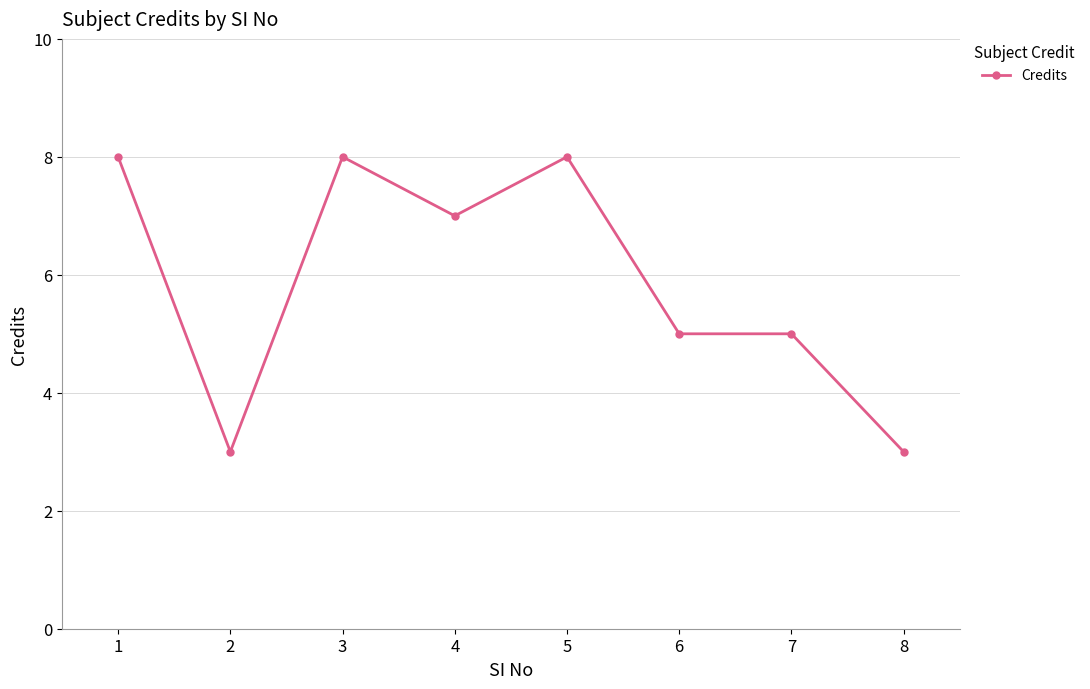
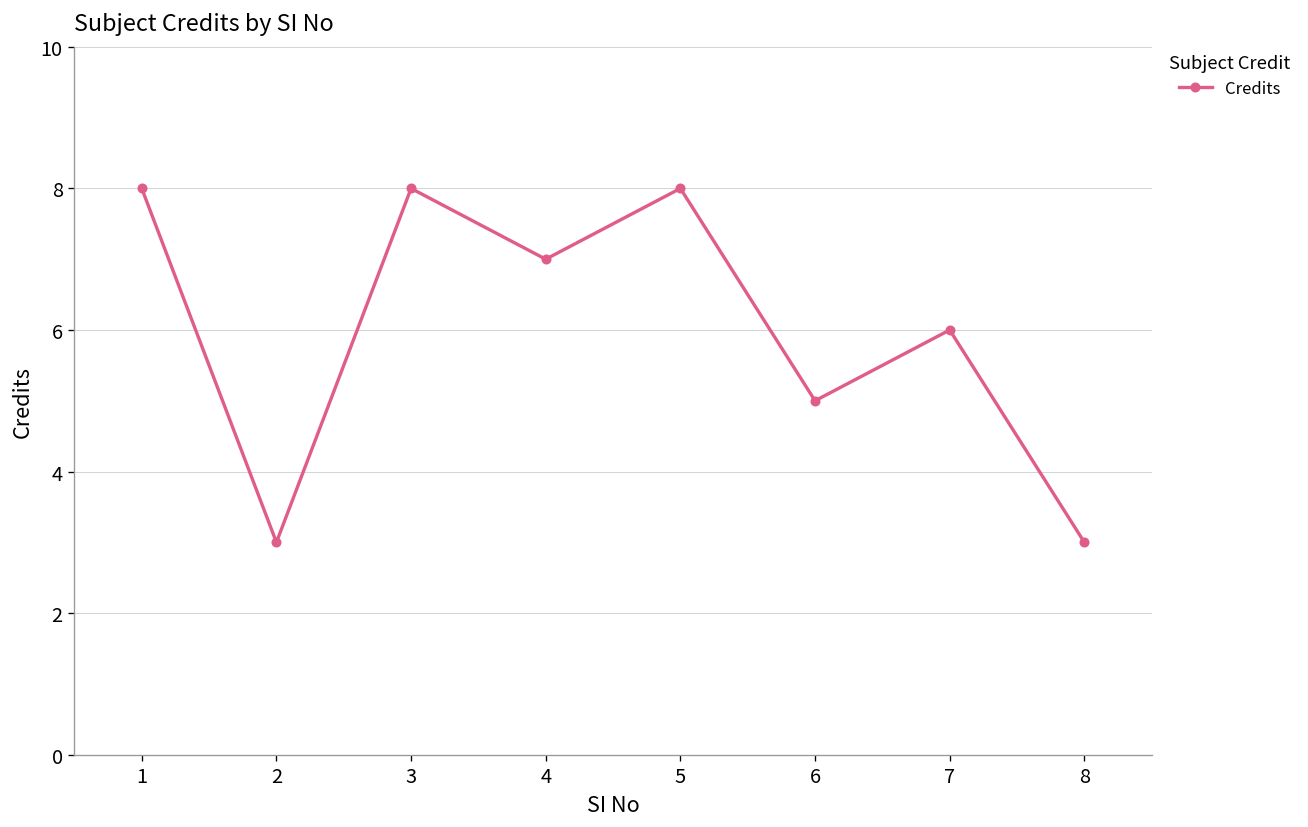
  {
    "1": 8,
    "2": 3,
    "3": 8,
    "4": 7,
    "5": 8,
    "6": 5,
-   "7": 5,
+   "7": 6,
    "8": 3
  }
